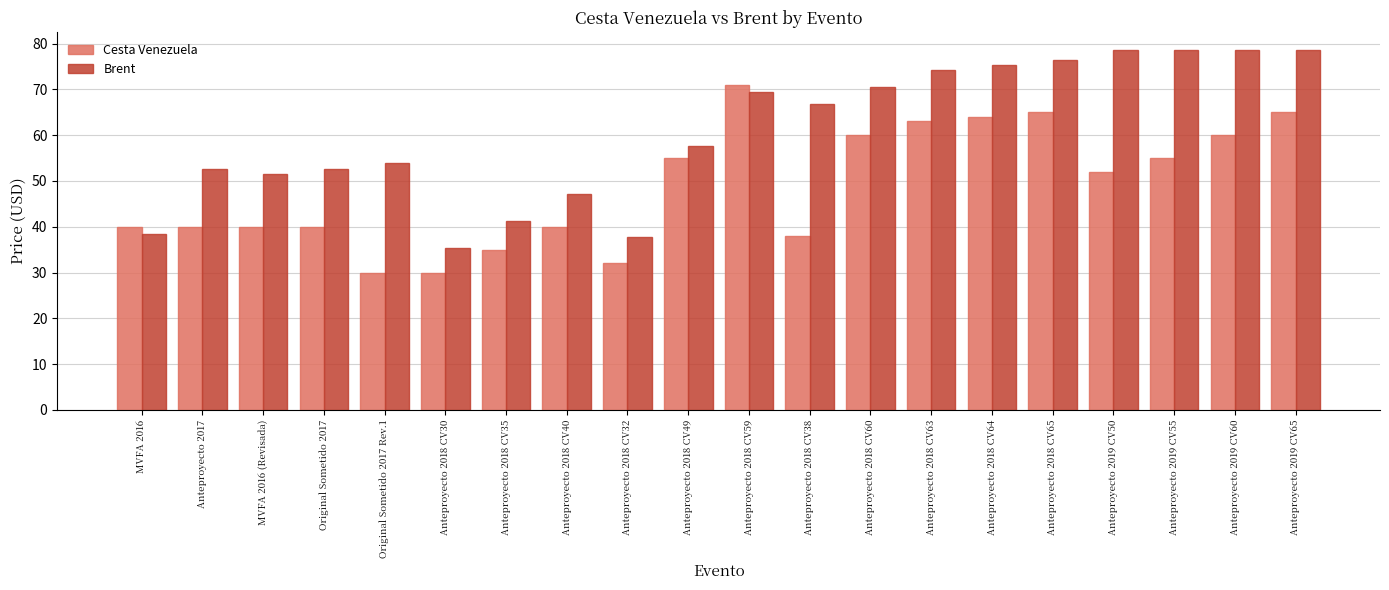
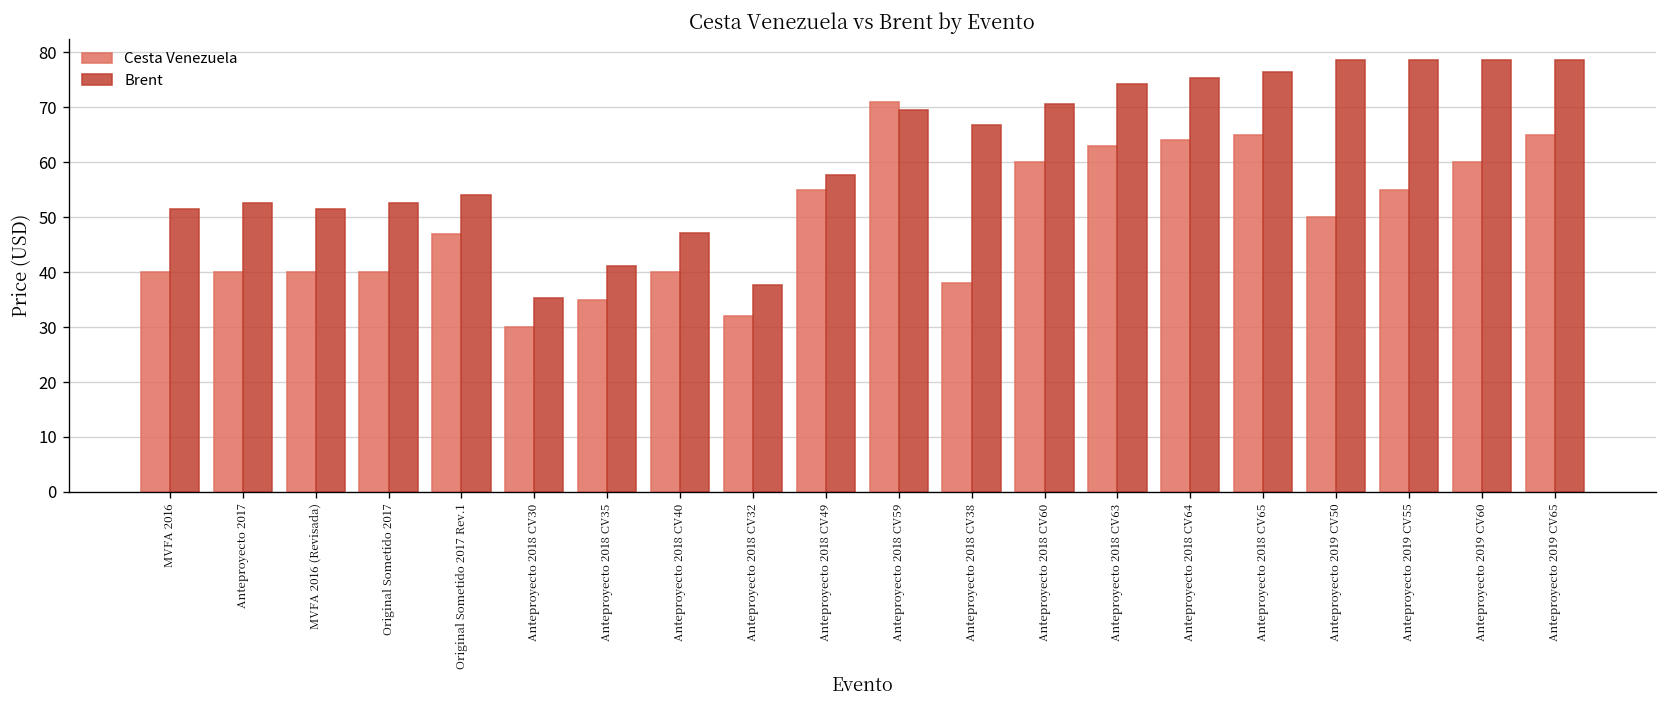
  {
    "Cesta Venezuela": {
      "MVFA 2016": 40,
      "Anteproyecto 2017": 40,
      "MVFA 2016 (Revisada)": 40,
      "Original Sometido 2017": 40,
-     "Original Sometido 2017 Rev.1": 30,
+     "Original Sometido 2017 Rev.1": 47,
      "Anteproyecto 2018 CV30": 30,
      "Anteproyecto 2018 CV35": 35,
      "Anteproyecto 2018 CV40": 40,
      "Anteproyecto 2018 CV32": 32,
      "Anteproyecto 2018 CV49": 55,
      "Anteproyecto 2018 CV59": 71,
      "Anteproyecto 2018 CV38": 38,
      "Anteproyecto 2018 CV60": 60,
      "Anteproyecto 2018 CV63": 63,
      "Anteproyecto 2018 CV64": 64,
      "Anteproyecto 2018 CV65": 65,
-     "Anteproyecto 2019 CV50": 52,
+     "Anteproyecto 2019 CV50": 50,
      "Anteproyecto 2019 CV55": 55,
      "Anteproyecto 2019 CV60": 60,
      "Anteproyecto 2019 CV65": 65
    },
    "Brent": {
-     "MVFA 2016": 38,
+     "MVFA 2016": 52,
      "Anteproyecto 2017": 53,
      "MVFA 2016 (Revisada)": 52,
      "Original Sometido 2017": 53,
      "Original Sometido 2017 Rev.1": 54,
      "Anteproyecto 2018 CV30": 35,
      "Anteproyecto 2018 CV35": 41,
      "Anteproyecto 2018 CV40": 47,
      "Anteproyecto 2018 CV32": 38,
      "Anteproyecto 2018 CV49": 58,
      "Anteproyecto 2018 CV59": 69,
      "Anteproyecto 2018 CV38": 67,
      "Anteproyecto 2018 CV60": 71,
      "Anteproyecto 2018 CV63": 74,
      "Anteproyecto 2018 CV64": 75,
      "Anteproyecto 2018 CV65": 76,
      "Anteproyecto 2019 CV50": 79,
      "Anteproyecto 2019 CV55": 79,
      "Anteproyecto 2019 CV60": 79,
      "Anteproyecto 2019 CV65": 79
    }
  }
